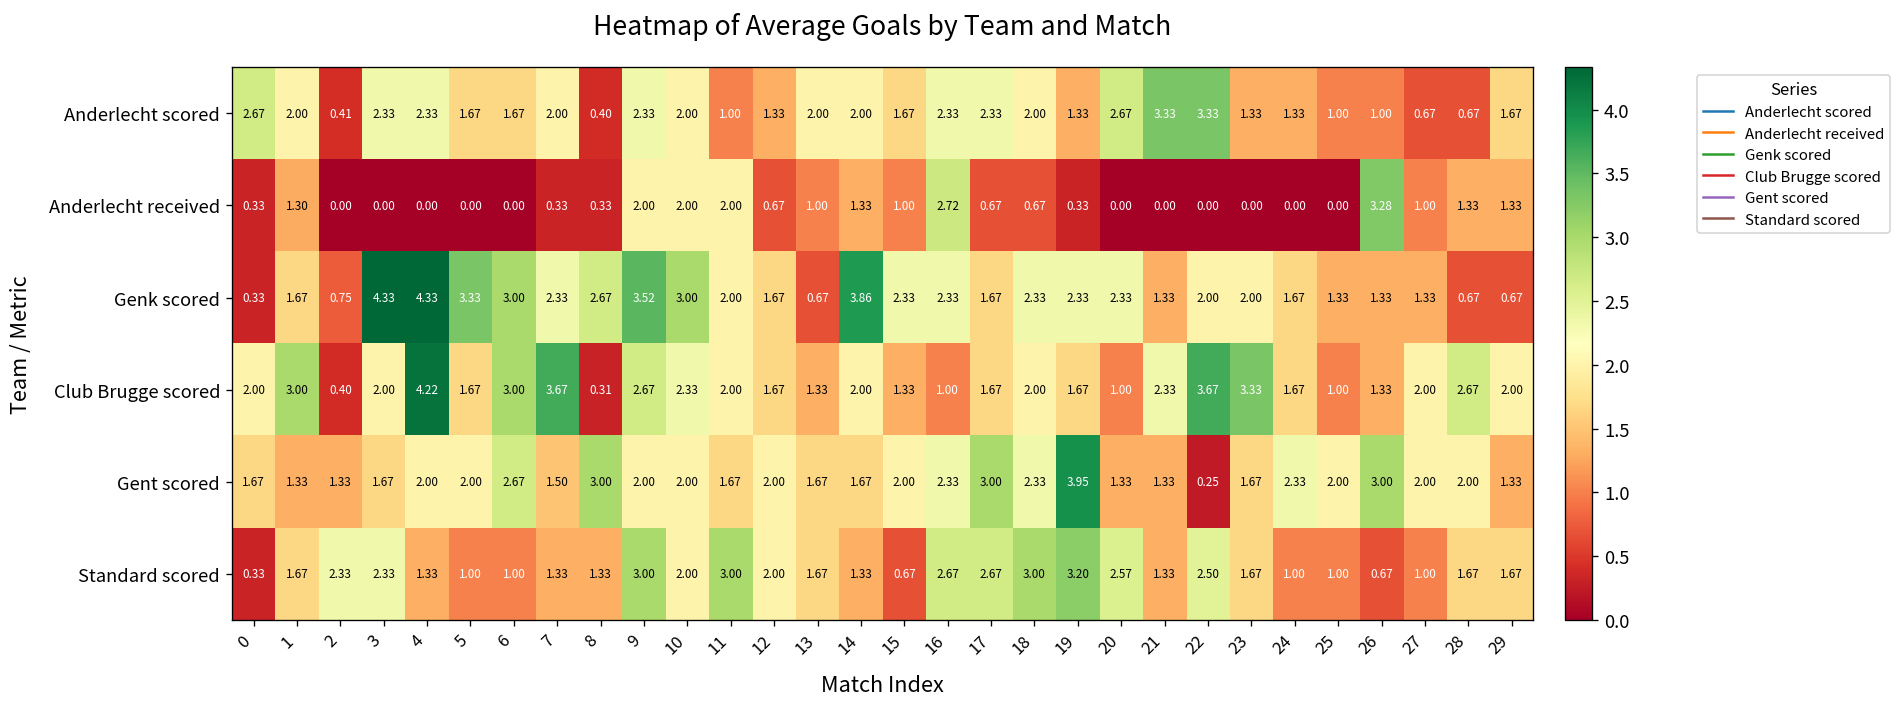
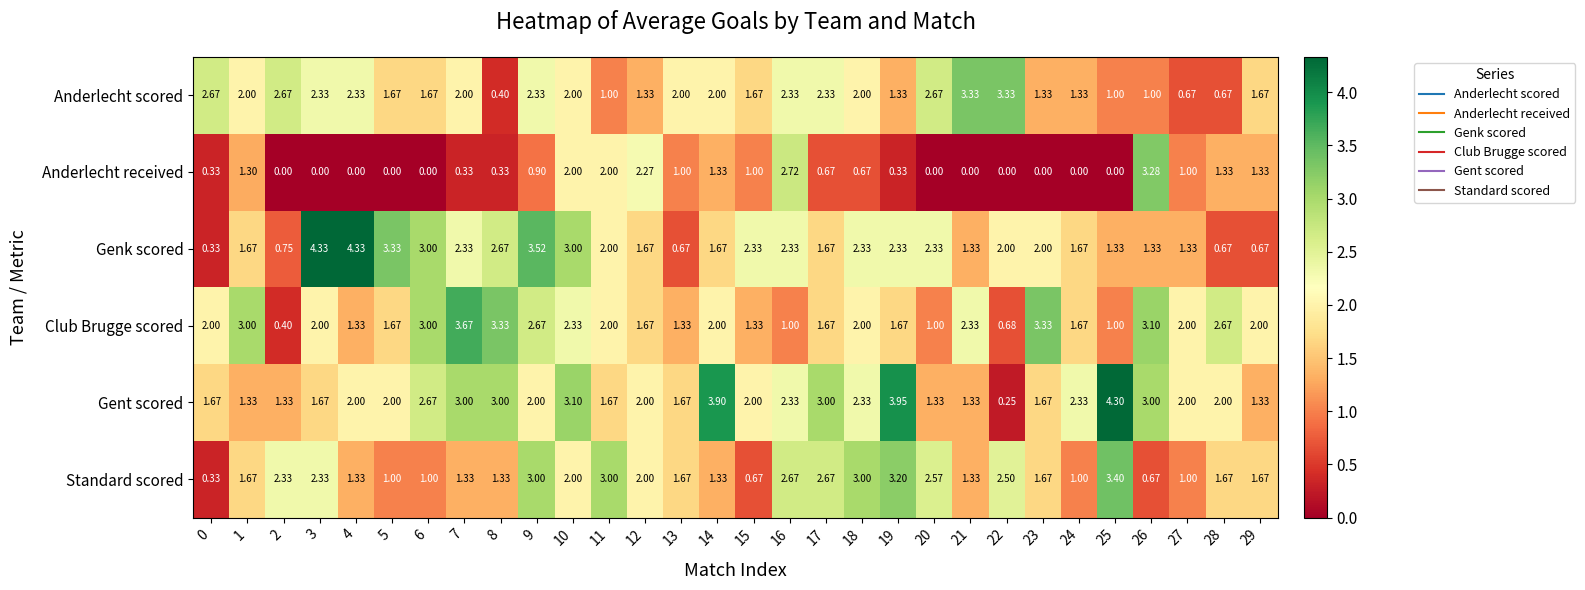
  {
    "Anderlecht scored": {
      "0": 2.67,
      "1": 2.00,
-     "2": 0.41,
+     "2": 2.67,
      "3": 2.33,
      "4": 2.33,
      "5": 1.67,
      "6": 1.67,
      "7": 2.00,
      "8": 0.40,
      "9": 2.33,
      "10": 2.00,
      "11": 1.00,
      "12": 1.33,
      "13": 2.00,
      "14": 2.00,
      "15": 1.67,
      "16": 2.33,
      "17": 2.33,
      "18": 2.00,
      "19": 1.33,
      "20": 2.67,
      "21": 3.33,
      "22": 3.33,
      "23": 1.33,
      "24": 1.33,
      "25": 1.00,
      "26": 1.00,
      "27": 0.67,
      "28": 0.67,
      "29": 1.67
    },
    "Anderlecht received": {
      "0": 0.33,
      "1": 1.30,
      "2": 0.00,
      "3": 0.00,
      "4": 0.00,
      "5": 0.00,
      "6": 0.00,
      "7": 0.33,
      "8": 0.33,
-     "9": 2.00,
+     "9": 0.90,
      "10": 2.00,
      "11": 2.00,
-     "12": 0.67,
+     "12": 2.27,
      "13": 1.00,
      "14": 1.33,
      "15": 1.00,
      "16": 2.72,
      "17": 0.67,
      "18": 0.67,
      "19": 0.33,
      "20": 0.00,
      "21": 0.00,
      "22": 0.00,
      "23": 0.00,
      "24": 0.00,
      "25": 0.00,
      "26": 3.28,
      "27": 1.00,
      "28": 1.33,
      "29": 1.33
    },
    "Genk scored": {
      "0": 0.33,
      "1": 1.67,
      "2": 0.75,
      "3": 4.33,
      "4": 4.33,
      "5": 3.33,
      "6": 3.00,
      "7": 2.33,
      "8": 2.67,
      "9": 3.52,
      "10": 3.00,
      "11": 2.00,
      "12": 1.67,
      "13": 0.67,
-     "14": 3.86,
+     "14": 1.67,
      "15": 2.33,
      "16": 2.33,
      "17": 1.67,
      "18": 2.33,
      "19": 2.33,
      "20": 2.33,
      "21": 1.33,
      "22": 2.00,
      "23": 2.00,
      "24": 1.67,
      "25": 1.33,
      "26": 1.33,
      "27": 1.33,
      "28": 0.67,
      "29": 0.67
    },
    "Club Brugge scored": {
      "0": 2.00,
      "1": 3.00,
      "2": 0.40,
      "3": 2.00,
-     "4": 4.22,
+     "4": 1.33,
      "5": 1.67,
      "6": 3.00,
      "7": 3.67,
-     "8": 0.31,
+     "8": 3.33,
      "9": 2.67,
      "10": 2.33,
      "11": 2.00,
      "12": 1.67,
      "13": 1.33,
      "14": 2.00,
      "15": 1.33,
      "16": 1.00,
      "17": 1.67,
      "18": 2.00,
      "19": 1.67,
      "20": 1.00,
      "21": 2.33,
-     "22": 3.67,
+     "22": 0.68,
      "23": 3.33,
      "24": 1.67,
      "25": 1.00,
-     "26": 1.33,
+     "26": 3.10,
      "27": 2.00,
      "28": 2.67,
      "29": 2.00
    },
    "Gent scored": {
      "0": 1.67,
      "1": 1.33,
      "2": 1.33,
      "3": 1.67,
      "4": 2.00,
      "5": 2.00,
      "6": 2.67,
-     "7": 1.50,
+     "7": 3.00,
      "8": 3.00,
      "9": 2.00,
-     "10": 2.00,
+     "10": 3.10,
      "11": 1.67,
      "12": 2.00,
      "13": 1.67,
-     "14": 1.67,
+     "14": 3.90,
      "15": 2.00,
      "16": 2.33,
      "17": 3.00,
      "18": 2.33,
      "19": 3.95,
      "20": 1.33,
      "21": 1.33,
      "22": 0.25,
      "23": 1.67,
      "24": 2.33,
-     "25": 2.00,
+     "25": 4.30,
      "26": 3.00,
      "27": 2.00,
      "28": 2.00,
      "29": 1.33
    },
    "Standard scored": {
      "0": 0.33,
      "1": 1.67,
      "2": 2.33,
      "3": 2.33,
      "4": 1.33,
      "5": 1.00,
      "6": 1.00,
      "7": 1.33,
      "8": 1.33,
      "9": 3.00,
      "10": 2.00,
      "11": 3.00,
      "12": 2.00,
      "13": 1.67,
      "14": 1.33,
      "15": 0.67,
      "16": 2.67,
      "17": 2.67,
      "18": 3.00,
      "19": 3.20,
      "20": 2.57,
      "21": 1.33,
      "22": 2.50,
      "23": 1.67,
      "24": 1.00,
-     "25": 1.00,
+     "25": 3.40,
      "26": 0.67,
      "27": 1.00,
      "28": 1.67,
      "29": 1.67
    }
  }
